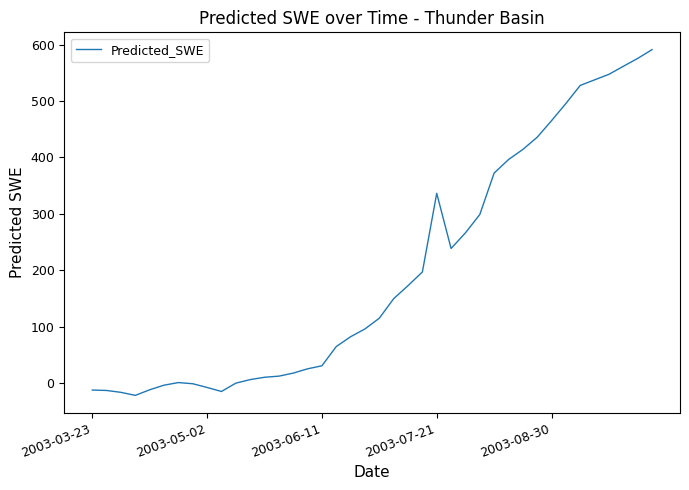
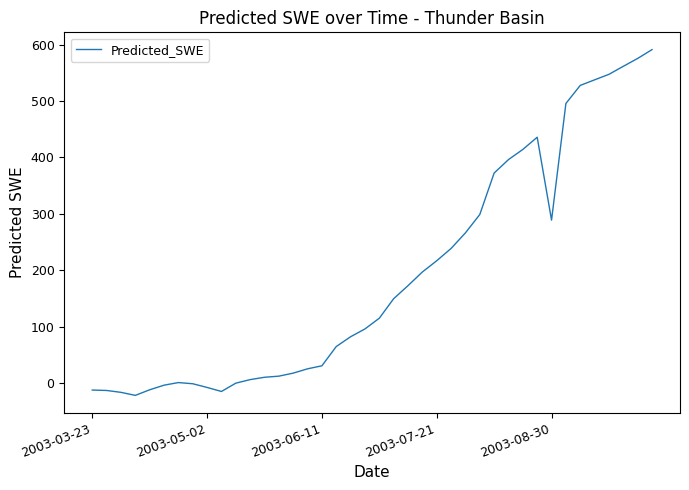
  {
    "2003-03-23": -10,
    "2003-05-02": -10,
    "2003-06-11": 30,
-   "2003-07-21": 340,
-   "2003-08-30": 470
+   "2003-07-21": 220,
+   "2003-08-30": 290
  }
